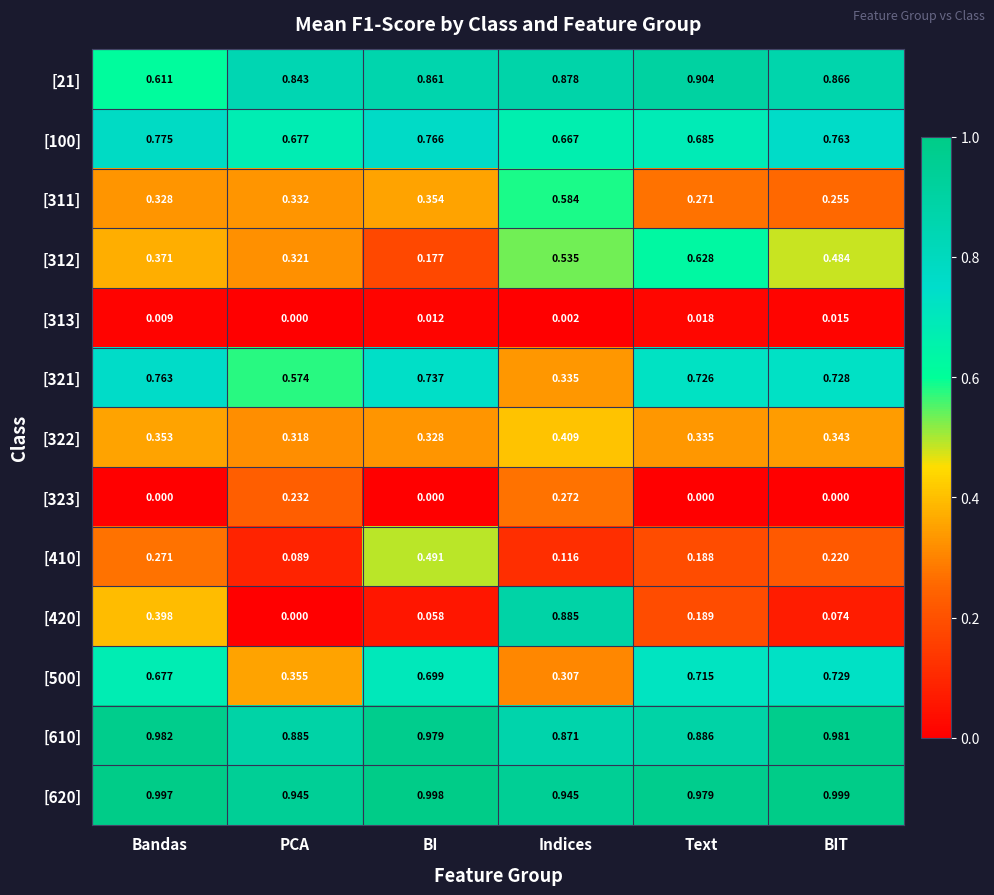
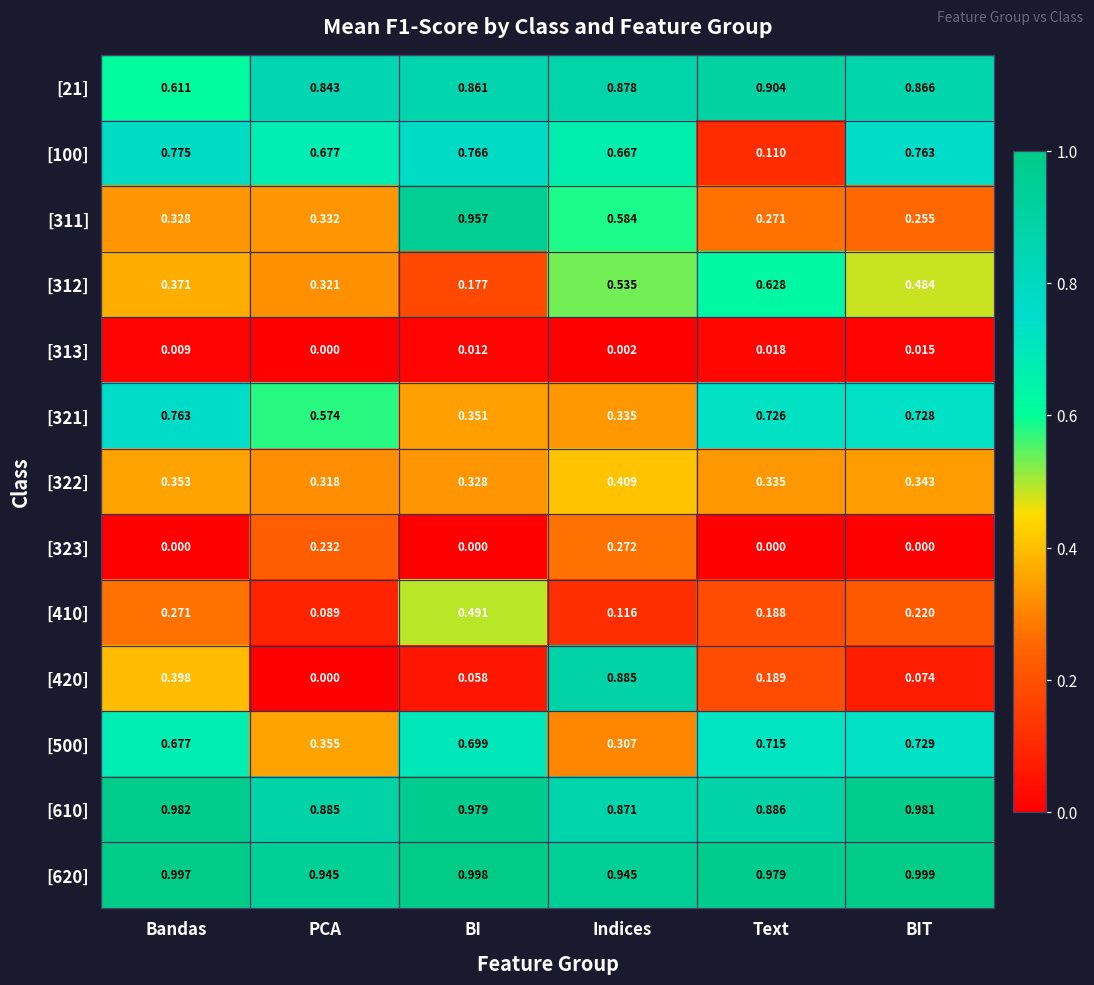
  {
    "[21]": {
      "Bandas": 0.611,
      "PCA": 0.843,
      "BI": 0.861,
      "Indices": 0.878,
      "Text": 0.904,
      "BIT": 0.866
    },
    "[100]": {
      "Bandas": 0.775,
      "PCA": 0.677,
      "BI": 0.766,
      "Indices": 0.667,
-     "Text": 0.685,
+     "Text": 0.110,
      "BIT": 0.763
    },
    "[311]": {
      "Bandas": 0.328,
      "PCA": 0.332,
-     "BI": 0.354,
+     "BI": 0.957,
      "Indices": 0.584,
      "Text": 0.271,
      "BIT": 0.255
    },
    "[312]": {
      "Bandas": 0.371,
      "PCA": 0.321,
      "BI": 0.177,
      "Indices": 0.535,
      "Text": 0.628,
      "BIT": 0.484
    },
    "[313]": {
      "Bandas": 0.009,
      "PCA": 0.000,
      "BI": 0.012,
      "Indices": 0.002,
      "Text": 0.018,
      "BIT": 0.015
    },
    "[321]": {
      "Bandas": 0.763,
      "PCA": 0.574,
-     "BI": 0.737,
+     "BI": 0.351,
      "Indices": 0.335,
      "Text": 0.726,
      "BIT": 0.728
    },
    "[322]": {
      "Bandas": 0.353,
      "PCA": 0.318,
      "BI": 0.328,
      "Indices": 0.409,
      "Text": 0.335,
      "BIT": 0.343
    },
    "[323]": {
      "Bandas": 0.000,
      "PCA": 0.232,
      "BI": 0.000,
      "Indices": 0.272,
      "Text": 0.000,
      "BIT": 0.000
    },
    "[410]": {
      "Bandas": 0.271,
      "PCA": 0.089,
      "BI": 0.491,
      "Indices": 0.116,
      "Text": 0.188,
      "BIT": 0.220
    },
    "[420]": {
      "Bandas": 0.398,
      "PCA": 0.000,
      "BI": 0.058,
      "Indices": 0.885,
      "Text": 0.189,
      "BIT": 0.074
    },
    "[500]": {
      "Bandas": 0.677,
      "PCA": 0.355,
      "BI": 0.699,
      "Indices": 0.307,
      "Text": 0.715,
      "BIT": 0.729
    },
    "[610]": {
      "Bandas": 0.982,
      "PCA": 0.885,
      "BI": 0.979,
      "Indices": 0.871,
      "Text": 0.886,
      "BIT": 0.981
    },
    "[620]": {
      "Bandas": 0.997,
      "PCA": 0.945,
      "BI": 0.998,
      "Indices": 0.945,
      "Text": 0.979,
      "BIT": 0.999
    }
  }
